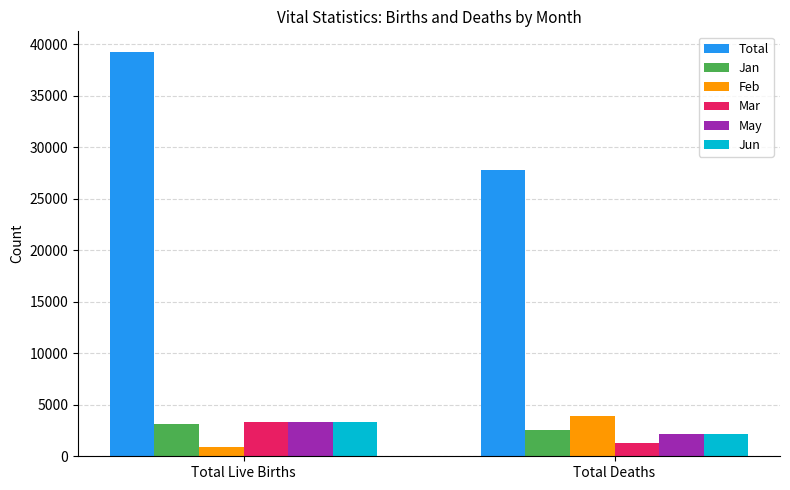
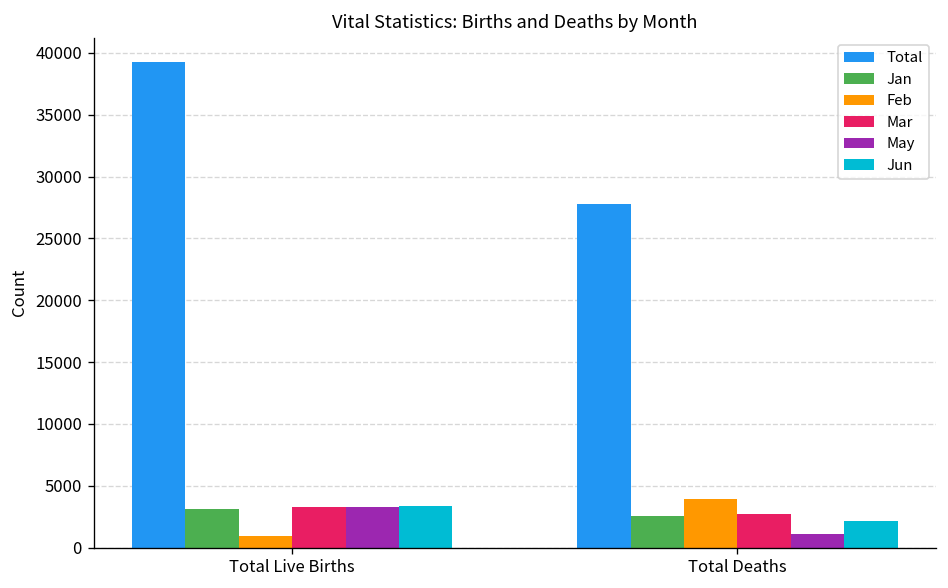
  {
    "Jan": {
      "Total Live Births": 3100,
      "Total Deaths": 2600
    },
    "Feb": {
      "Total Live Births": 900,
      "Total Deaths": 3900
    },
    "Mar": {
      "Total Live Births": 3300,
-     "Total Deaths": 1300
+     "Total Deaths": 2700
    },
    "May": {
      "Total Live Births": 3300,
-     "Total Deaths": 2200
+     "Total Deaths": 1100
    }
  }
